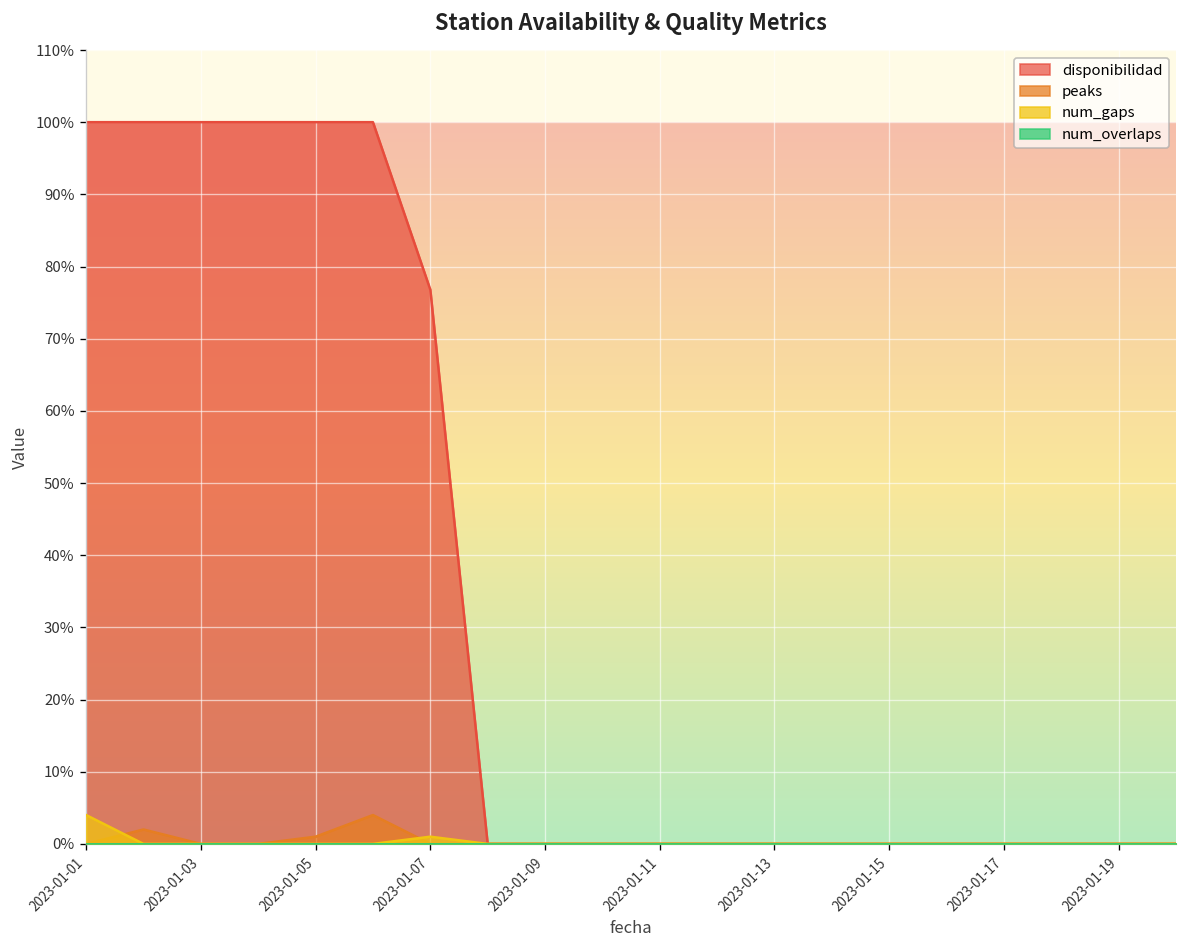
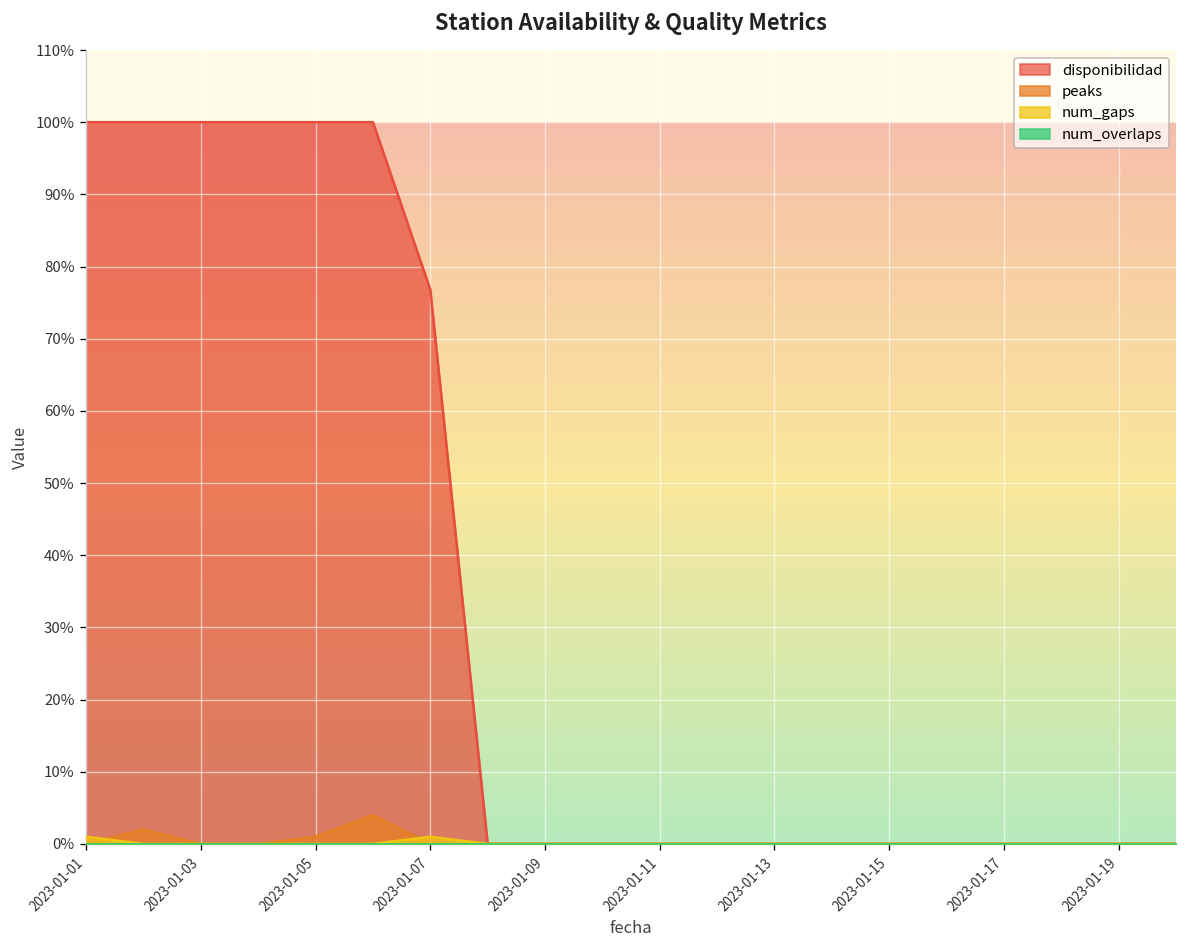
  {
    "num_gaps": {
-     "2023-01-01": "4%",
+     "2023-01-01": "1%",
      "2023-01-07": "1%"
    }
  }
